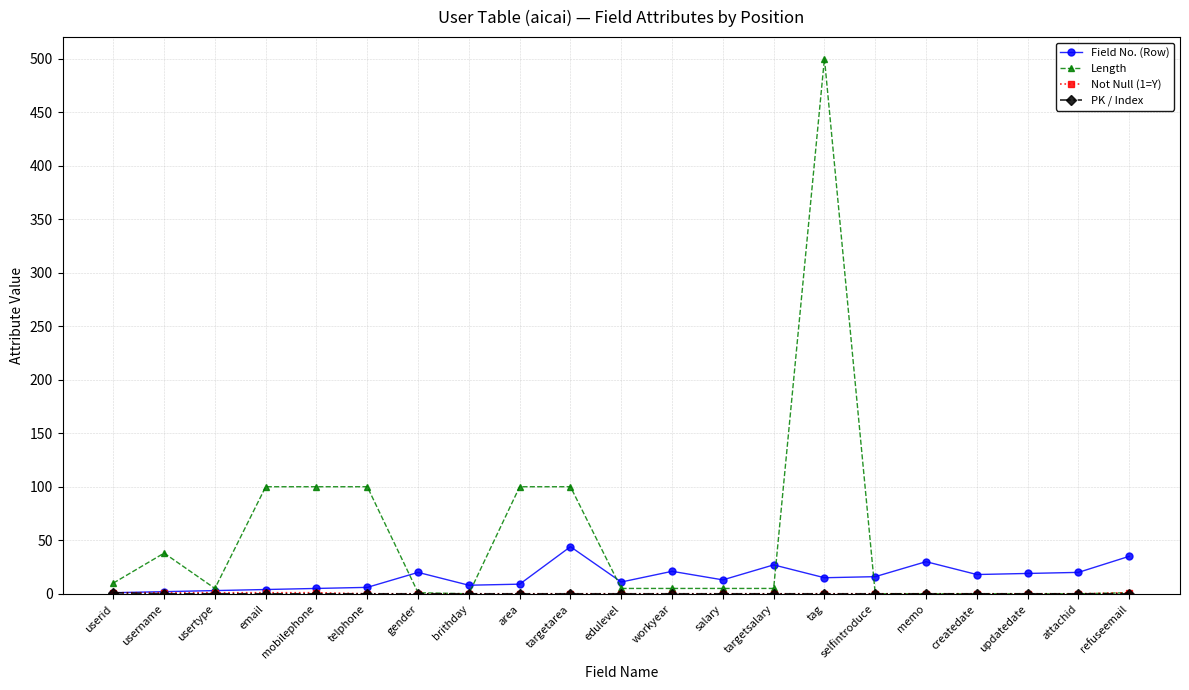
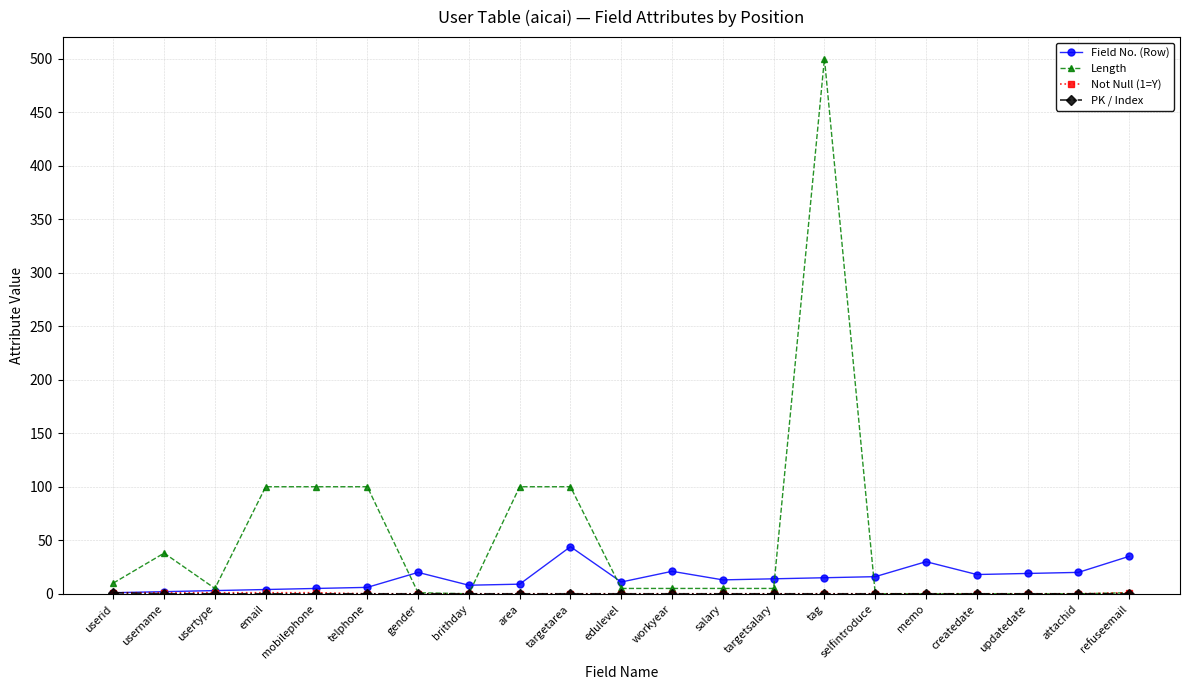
  {
    "Field No. (Row)": {
      "email": 4,
      "mobilephone": 5,
      "telphone": 6,
      "gender": 20,
      "brithday": 8,
      "area": 9,
      "targetarea": 44,
      "edulevel": 11,
      "workyear": 21,
      "salary": 13,
-     "targetsalary": 27,
+     "targetsalary": 14,
      "tag": 15,
      "selfintroduce": 16,
      "memo": 30,
      "createdate": 18,
      "updatedate": 19,
      "attachid": 20,
      "refuseemail": 35
    },
    "Length": {
      "userid": 10,
      "username": 38,
      "email": 100,
      "mobilephone": 100,
      "telphone": 100,
      "area": 100,
      "targetarea": 100,
      "edulevel": 5,
      "workyear": 5,
      "salary": 5,
      "targetsalary": 5,
      "tag": 500
    }
  }
